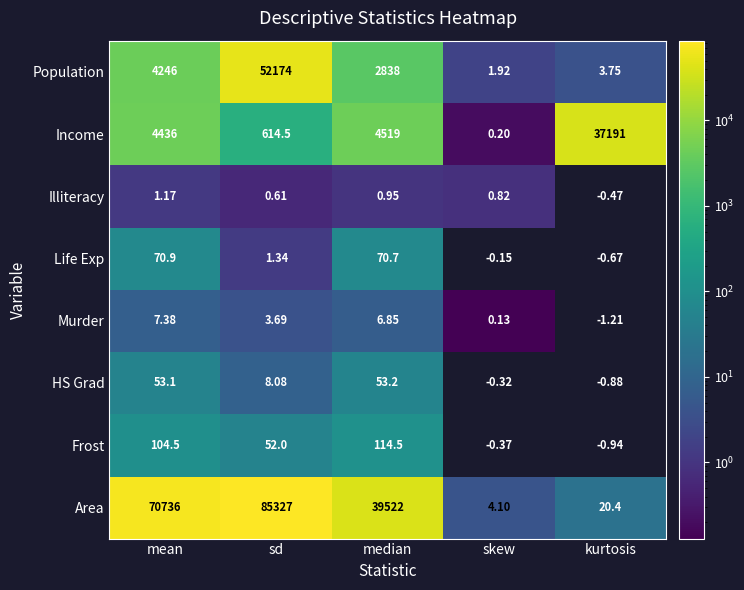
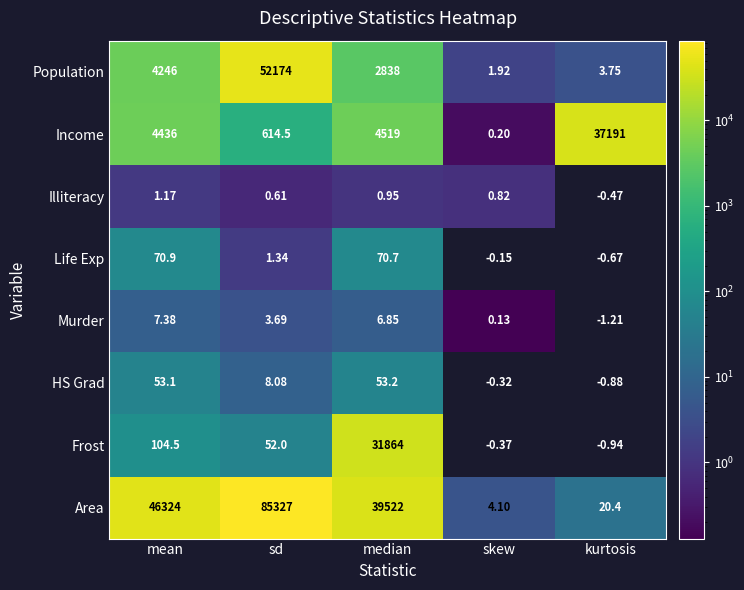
  {
    "Population": {
      "mean": 4246,
      "sd": 52174,
      "median": 2838,
      "skew": 1.92,
      "kurtosis": 3.75
    },
    "Income": {
      "mean": 4436,
      "sd": 614.5,
      "median": 4519,
      "skew": 0.20,
      "kurtosis": 37191
    },
    "Illiteracy": {
      "mean": 1.17,
      "sd": 0.61,
      "median": 0.95,
      "skew": 0.82,
      "kurtosis": -0.47
    },
    "Life Exp": {
      "mean": 70.9,
      "sd": 1.34,
      "median": 70.7,
      "skew": -0.15,
      "kurtosis": -0.67
    },
    "Murder": {
      "mean": 7.38,
      "sd": 3.69,
      "median": 6.85,
      "skew": 0.13,
      "kurtosis": -1.21
    },
    "HS Grad": {
      "mean": 53.1,
      "sd": 8.08,
      "median": 53.2,
      "skew": -0.32,
      "kurtosis": -0.88
    },
    "Frost": {
      "mean": 104.5,
      "sd": 52.0,
-     "median": 114.5,
+     "median": 31864,
      "skew": -0.37,
      "kurtosis": -0.94
    },
    "Area": {
-     "mean": 70736,
+     "mean": 46324,
      "sd": 85327,
      "median": 39522,
      "skew": 4.10,
      "kurtosis": 20.4
    }
  }
